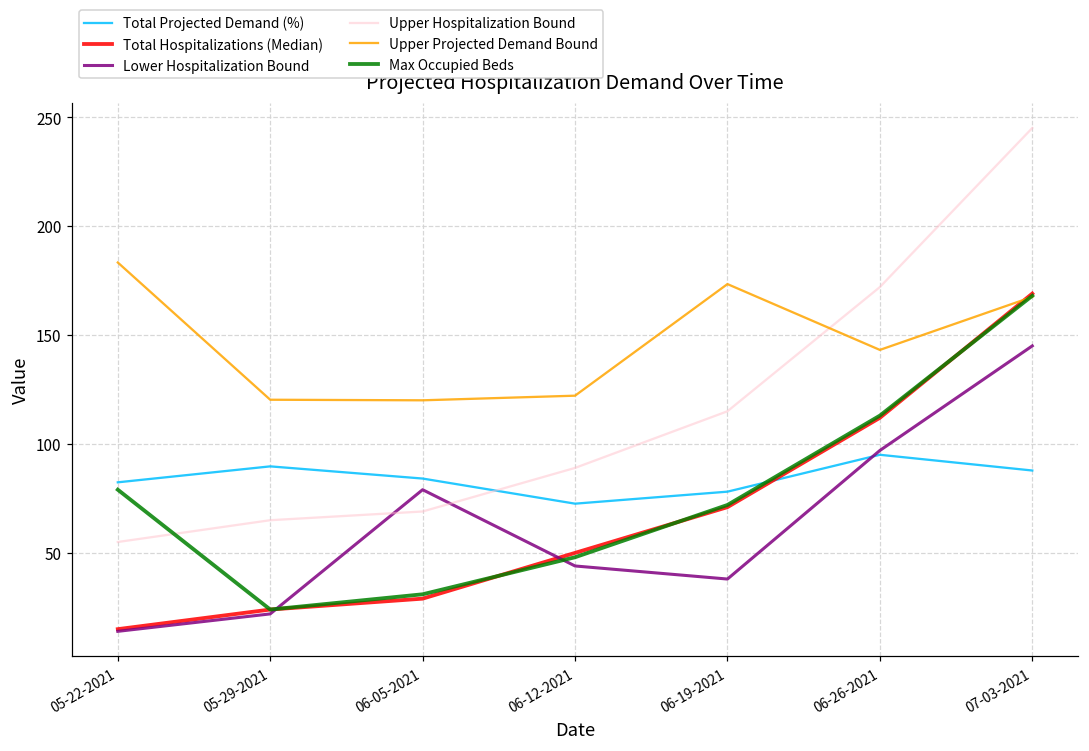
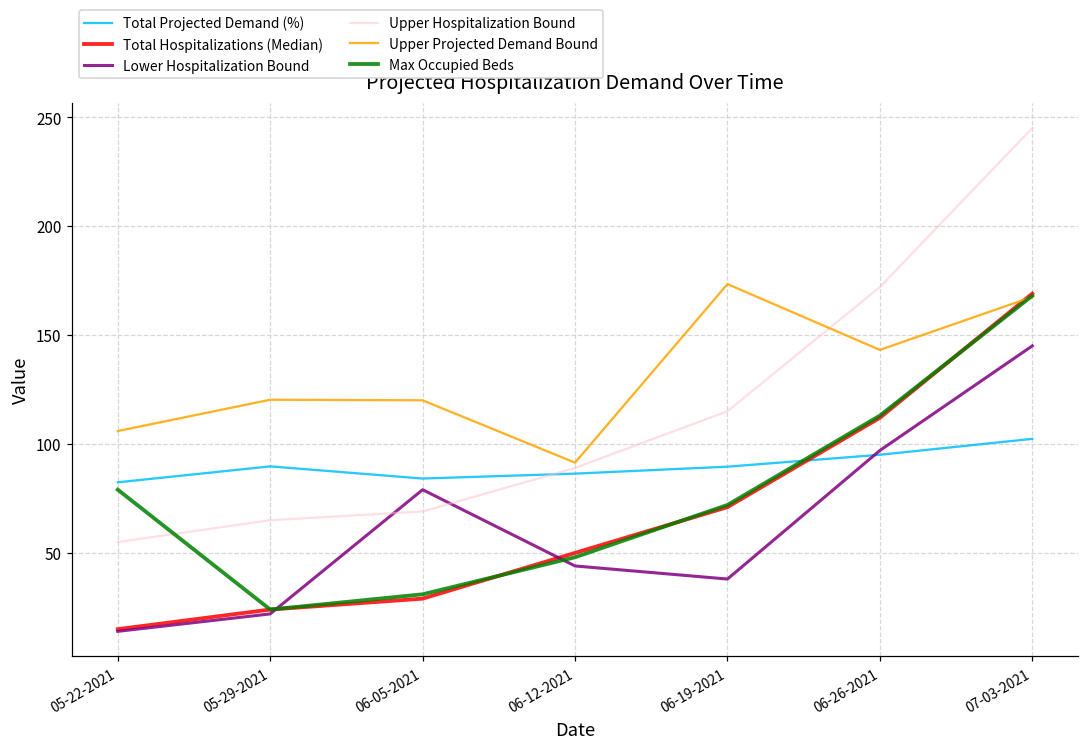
  {
    "Total Projected Demand (%)": {
      "05-22-2021": 82,
      "05-29-2021": 90,
      "06-05-2021": 84,
-     "06-12-2021": 73,
-     "06-19-2021": 78,
+     "06-12-2021": 86,
+     "06-19-2021": 90,
      "06-26-2021": 95,
-     "07-03-2021": 88
+     "07-03-2021": 102
    },
    "Total Hospitalizations (Median)": {
      "06-05-2021": 29,
      "06-12-2021": 50
    },
    "Lower Hospitalization Bound": {
      "05-29-2021": 22,
      "06-05-2021": 79,
      "06-12-2021": 44,
      "06-19-2021": 38,
      "06-26-2021": 97,
      "07-03-2021": 145
    },
    "Upper Hospitalization Bound": {
      "05-22-2021": 55,
      "05-29-2021": 65,
      "06-05-2021": 69,
      "06-12-2021": 89,
      "06-19-2021": 115,
      "06-26-2021": 172,
      "07-03-2021": 245
    },
    "Upper Projected Demand Bound": {
-     "05-22-2021": 183,
+     "05-22-2021": 106,
      "05-29-2021": 120,
      "06-05-2021": 120,
-     "06-12-2021": 122,
+     "06-12-2021": 91,
      "06-19-2021": 173,
      "06-26-2021": 143
    },
    "Max Occupied Beds": {
      "05-22-2021": 79,
      "06-05-2021": 31,
      "06-12-2021": 48
    }
  }
